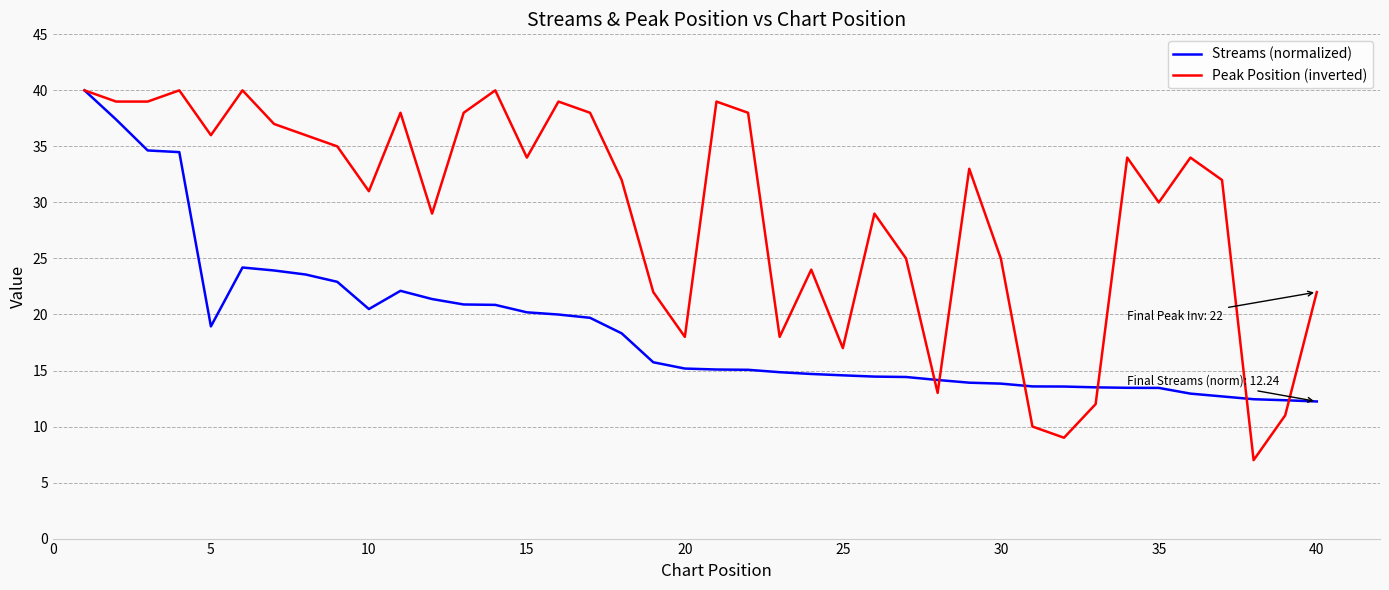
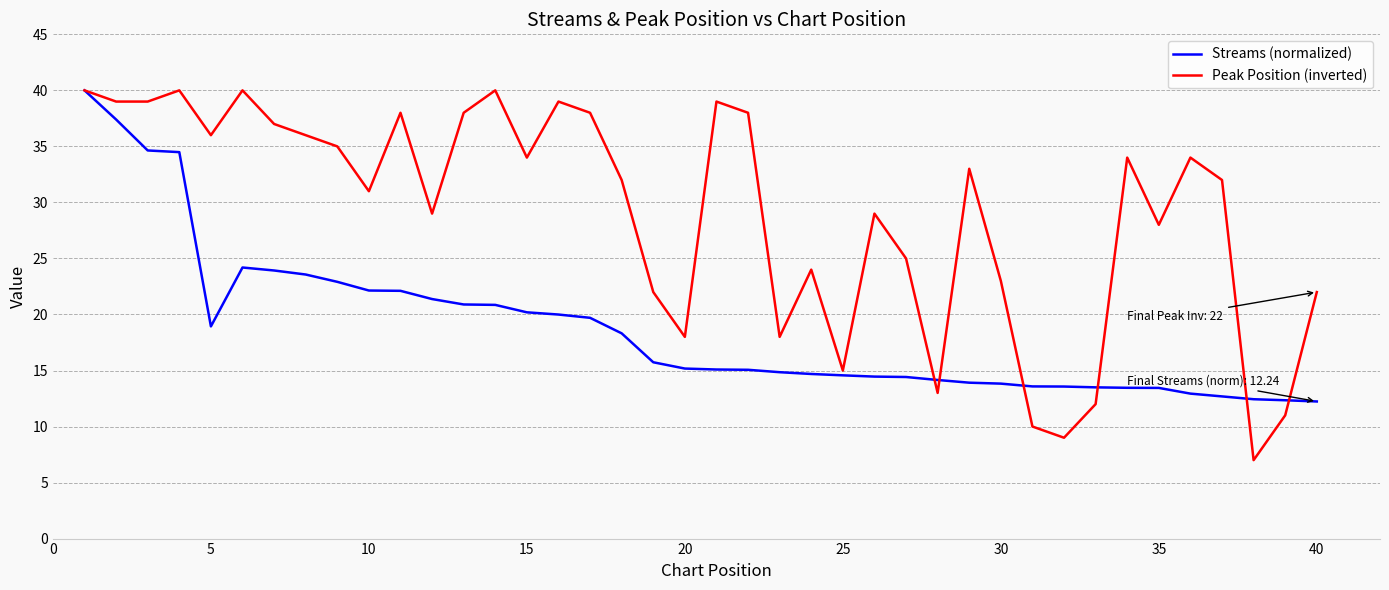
  {
    "Streams (normalized)": {
      "5": 18.9,
-     "10": 20.5,
+     "10": 22.1,
      "15": 20.2,
      "20": 15.2,
      "25": 14.6,
      "30": 13.8,
      "40": 12.2
    },
    "Peak Position (inverted)": {
      "5": 36.0,
      "10": 31.0,
      "15": 34.0,
      "20": 18.0,
-     "25": 17.0,
-     "30": 25.0,
-     "35": 30.0
+     "25": 15.0,
+     "30": 23.0,
+     "35": 28.0
    }
  }
